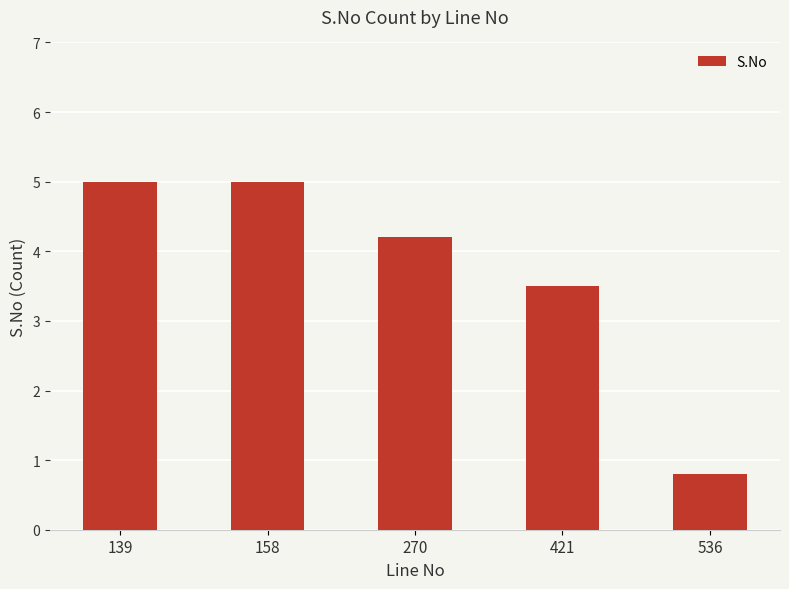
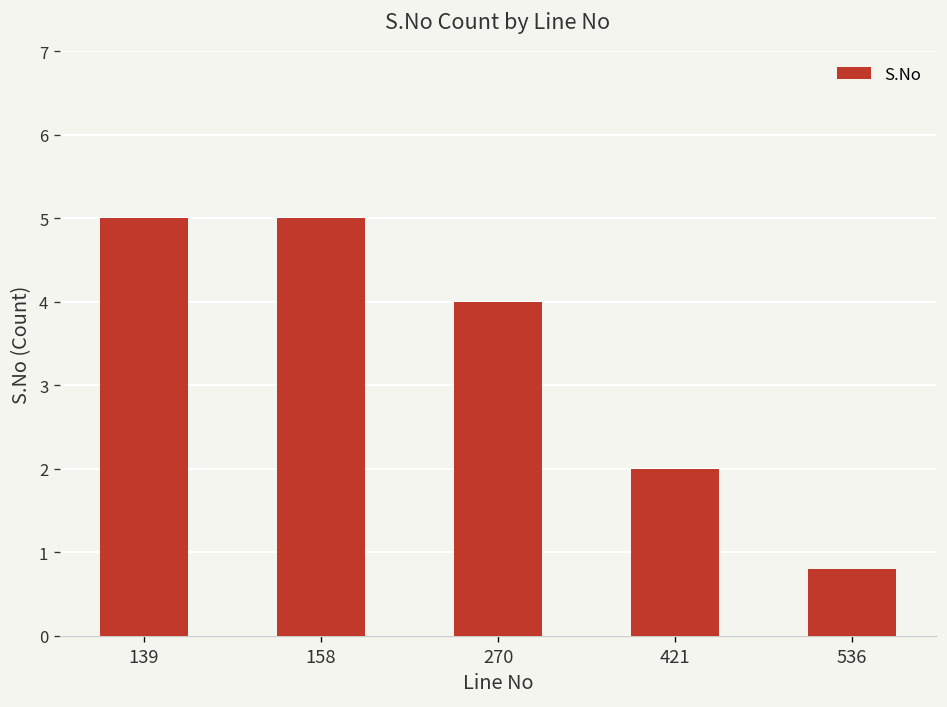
  {
    "139": 5.0,
    "158": 5.0,
-   "270": 4.2,
-   "421": 3.5,
+   "270": 4.0,
+   "421": 2.0,
    "536": 0.8
  }
